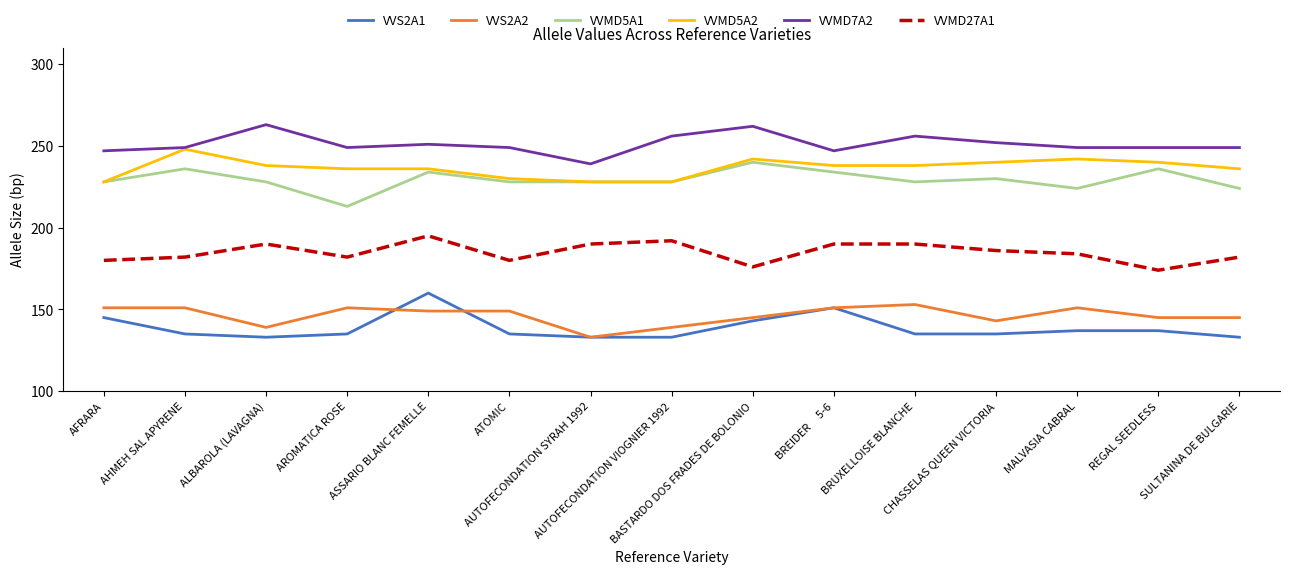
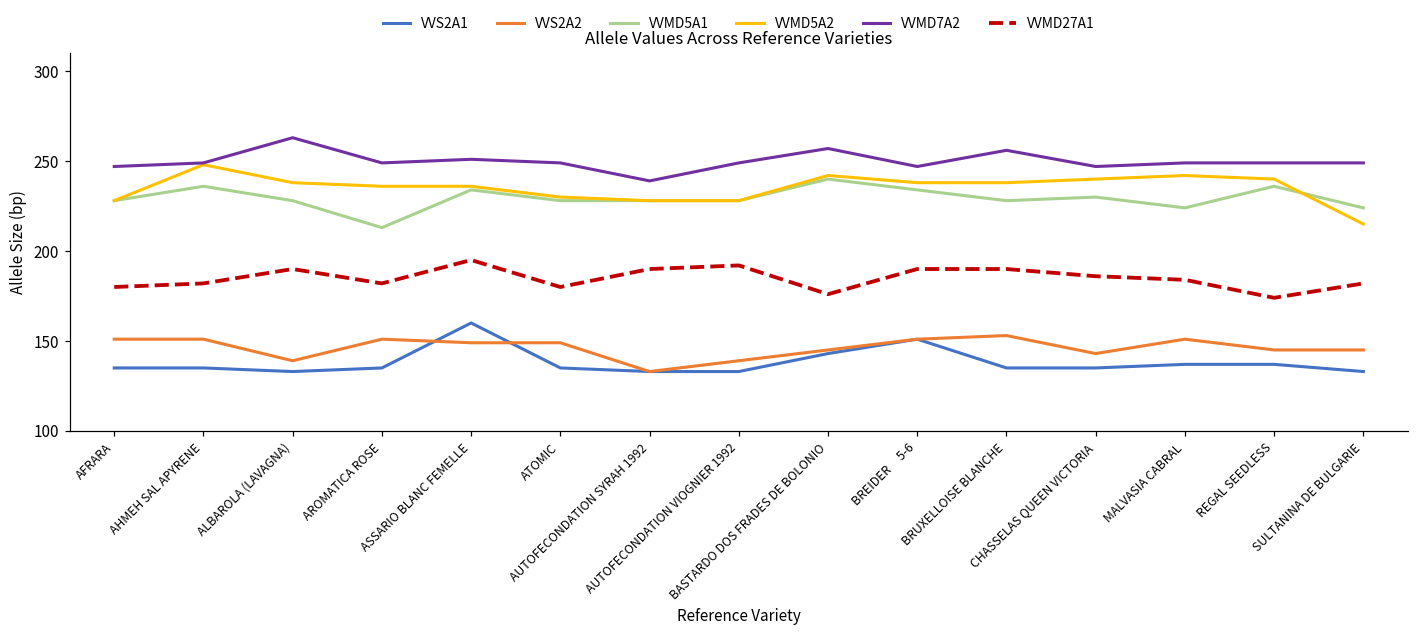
  {
    "VVS2A1": {
-     "AFRARA": 145,
+     "AFRARA": 135,
      "AHMEH SAL APYRENE": 135,
      "ALBAROLA (LAVAGNA)": 133,
      "AROMATICA ROSE": 135,
      "ASSARIO BLANC FEMELLE": 160,
      "ATOMIC": 135,
      "AUTOFECONDATION VIOGNIER 1992": 133,
      "BASTARDO DOS FRADES DE BOLONIO": 143,
      "BRUXELLOISE BLANCHE": 135,
      "CHASSELAS QUEEN VICTORIA": 135,
      "MALVASIA CABRAL": 137,
      "REGAL SEEDLESS": 137,
      "SULTANINA DE BULGARIE": 133
    },
    "VVS2A2": {
      "AFRARA": 151,
      "AHMEH SAL APYRENE": 151,
      "ALBAROLA (LAVAGNA)": 139,
      "AROMATICA ROSE": 151,
      "ASSARIO BLANC FEMELLE": 149,
      "ATOMIC": 149,
      "AUTOFECONDATION VIOGNIER 1992": 139,
      "BASTARDO DOS FRADES DE BOLONIO": 145,
      "BRUXELLOISE BLANCHE": 153,
      "CHASSELAS QUEEN VICTORIA": 143,
      "MALVASIA CABRAL": 151,
      "REGAL SEEDLESS": 145,
      "SULTANINA DE BULGARIE": 145
    },
    "VVMD5A1": {
      "AHMEH SAL APYRENE": 236,
      "ALBAROLA (LAVAGNA)": 228,
      "AROMATICA ROSE": 213,
      "ASSARIO BLANC FEMELLE": 234,
      "ATOMIC": 228,
      "BASTARDO DOS FRADES DE BOLONIO": 240,
      "BREIDER 5-6": 234,
      "BRUXELLOISE BLANCHE": 228,
      "CHASSELAS QUEEN VICTORIA": 230,
      "MALVASIA CABRAL": 224,
      "REGAL SEEDLESS": 236,
      "SULTANINA DE BULGARIE": 224
    },
    "VVMD5A2": {
      "ALBAROLA (LAVAGNA)": 238,
      "AROMATICA ROSE": 236,
      "ASSARIO BLANC FEMELLE": 236,
      "ATOMIC": 230,
      "BASTARDO DOS FRADES DE BOLONIO": 242,
      "BREIDER 5-6": 238,
      "BRUXELLOISE BLANCHE": 238,
      "CHASSELAS QUEEN VICTORIA": 240,
      "MALVASIA CABRAL": 242,
      "REGAL SEEDLESS": 240,
-     "SULTANINA DE BULGARIE": 236
+     "SULTANINA DE BULGARIE": 215
    },
    "VVMD7A2": {
      "AFRARA": 247,
      "ALBAROLA (LAVAGNA)": 263,
      "AROMATICA ROSE": 249,
      "ASSARIO BLANC FEMELLE": 251,
      "ATOMIC": 249,
      "AUTOFECONDATION SYRAH 1992": 239,
-     "AUTOFECONDATION VIOGNIER 1992": 256,
-     "BASTARDO DOS FRADES DE BOLONIO": 262,
+     "AUTOFECONDATION VIOGNIER 1992": 249,
+     "BASTARDO DOS FRADES DE BOLONIO": 257,
      "BREIDER 5-6": 247,
      "BRUXELLOISE BLANCHE": 256,
-     "CHASSELAS QUEEN VICTORIA": 252,
+     "CHASSELAS QUEEN VICTORIA": 247,
      "MALVASIA CABRAL": 249,
      "REGAL SEEDLESS": 249,
      "SULTANINA DE BULGARIE": 249
    },
    "VVMD27A1": {
      "AFRARA": 180,
      "AHMEH SAL APYRENE": 182,
      "ALBAROLA (LAVAGNA)": 190,
      "AROMATICA ROSE": 182,
      "ASSARIO BLANC FEMELLE": 195,
      "ATOMIC": 180,
      "AUTOFECONDATION SYRAH 1992": 190,
      "AUTOFECONDATION VIOGNIER 1992": 192,
      "BASTARDO DOS FRADES DE BOLONIO": 176,
      "BREIDER 5-6": 190,
      "BRUXELLOISE BLANCHE": 190,
      "CHASSELAS QUEEN VICTORIA": 186,
      "MALVASIA CABRAL": 184,
      "REGAL SEEDLESS": 174,
      "SULTANINA DE BULGARIE": 182
    }
  }
